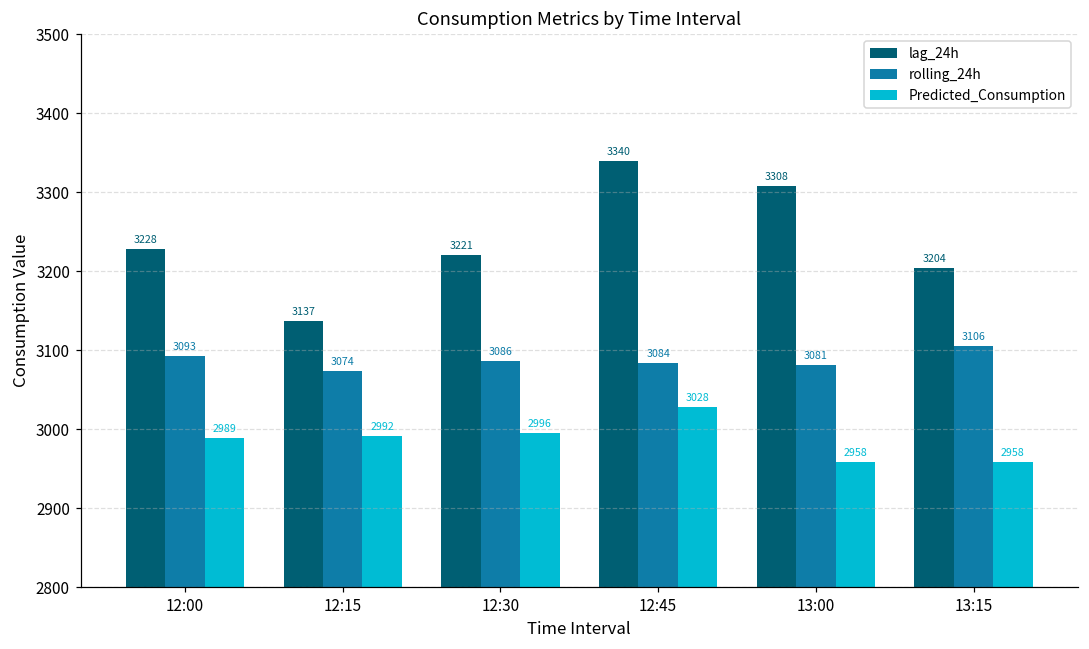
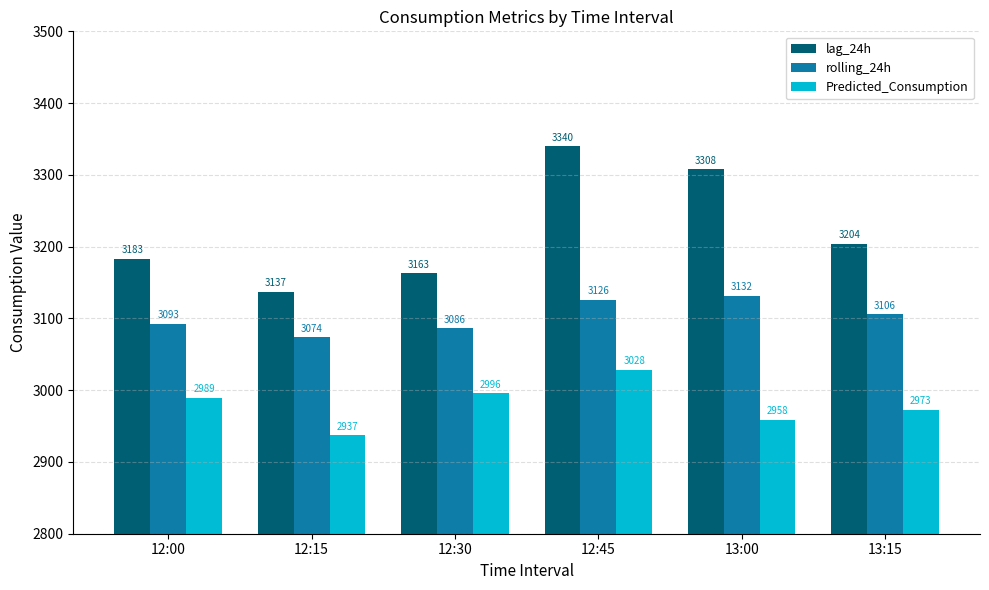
  {
    "lag_24h": {
-     "12:00": 3228,
+     "12:00": 3183,
      "12:15": 3137,
-     "12:30": 3221,
+     "12:30": 3163,
      "12:45": 3340,
      "13:00": 3308,
      "13:15": 3204
    },
    "rolling_24h": {
      "12:00": 3093,
      "12:15": 3074,
      "12:30": 3086,
-     "12:45": 3084,
-     "13:00": 3081,
+     "12:45": 3126,
+     "13:00": 3132,
      "13:15": 3106
    },
    "Predicted_Consumption": {
      "12:00": 2989,
-     "12:15": 2992,
+     "12:15": 2937,
      "12:30": 2996,
      "12:45": 3028,
      "13:00": 2958,
-     "13:15": 2958
+     "13:15": 2973
    }
  }
